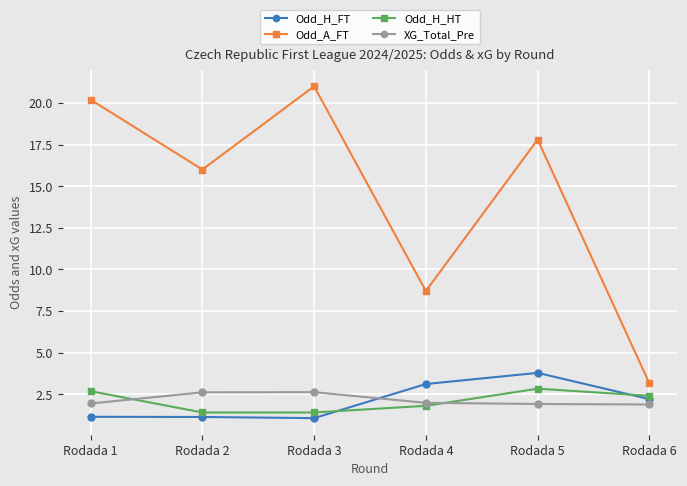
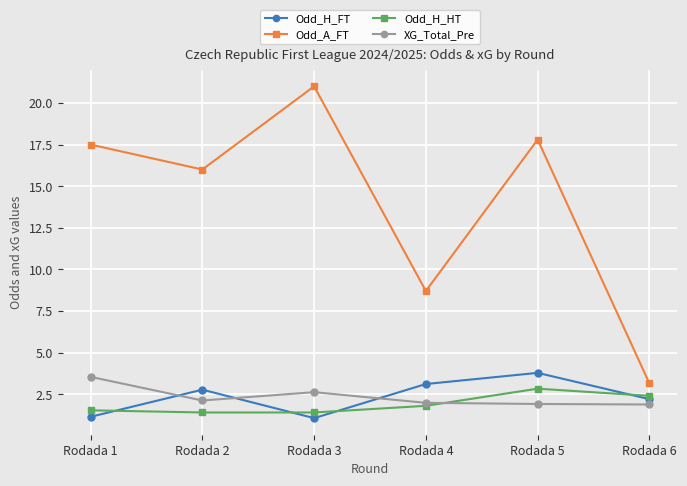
  {
    "Odd_H_FT": {
      "Rodada 1": 1.1,
-     "Rodada 2": 1.1,
+     "Rodada 2": 2.8,
      "Rodada 3": 1.1,
      "Rodada 4": 3.1,
      "Rodada 5": 3.8,
      "Rodada 6": 2.2
    },
    "Odd_A_FT": {
-     "Rodada 1": 20.2,
+     "Rodada 1": 17.5,
      "Rodada 2": 16.0,
      "Rodada 3": 21.0,
      "Rodada 4": 8.7,
      "Rodada 5": 17.8,
      "Rodada 6": 3.2
    },
    "Odd_H_HT": {
-     "Rodada 1": 2.7,
+     "Rodada 1": 1.5,
      "Rodada 2": 1.4,
      "Rodada 3": 1.4,
      "Rodada 4": 1.8,
      "Rodada 5": 2.8,
      "Rodada 6": 2.4
    },
    "XG_Total_Pre": {
-     "Rodada 1": 1.9,
-     "Rodada 2": 2.6,
+     "Rodada 1": 3.5,
+     "Rodada 2": 2.1,
      "Rodada 3": 2.6,
      "Rodada 4": 2.0,
      "Rodada 5": 1.9,
      "Rodada 6": 1.9
    }
  }
